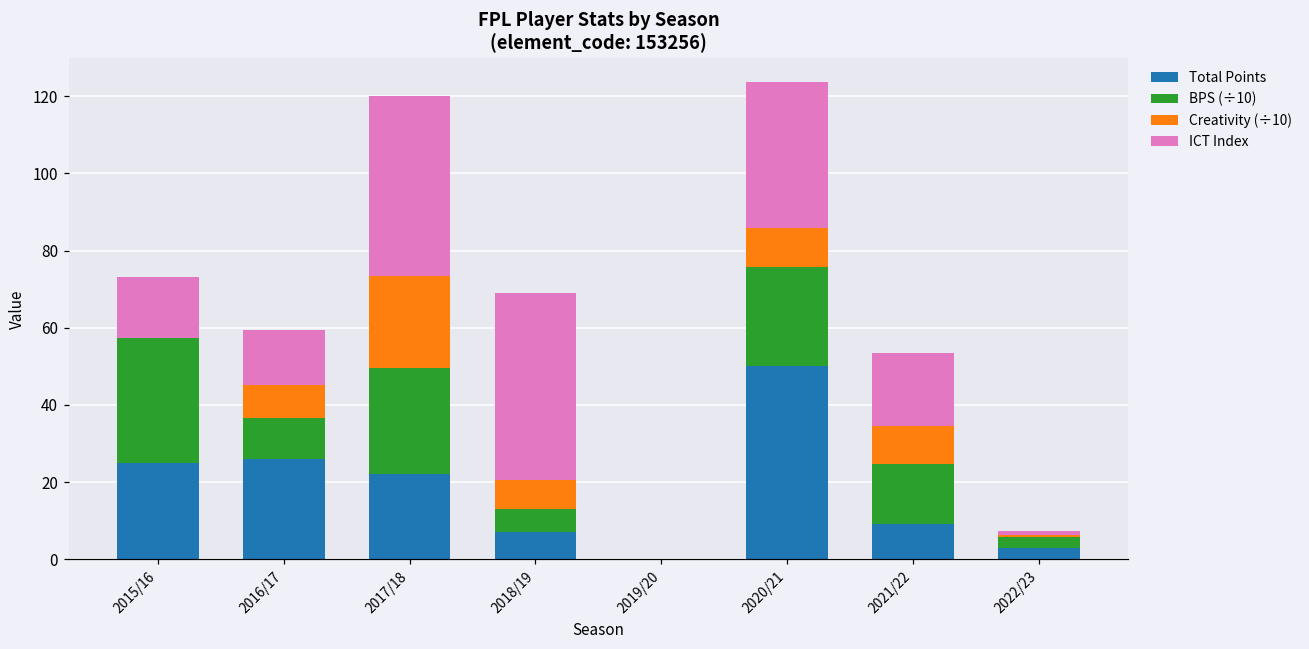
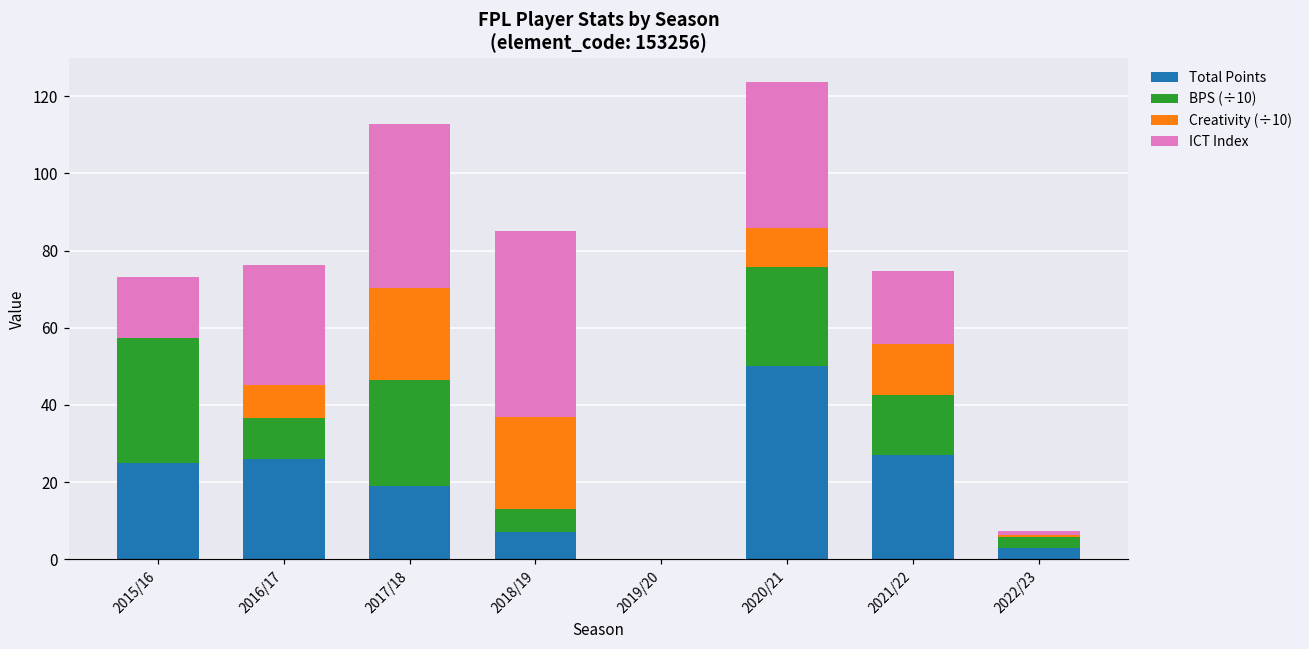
  {
    "Total Points": {
      "2015/16": 25,
      "2016/17": 26,
-     "2017/18": 22,
+     "2017/18": 19,
      "2018/19": 7,
      "2019/20": 0,
      "2020/21": 50,
-     "2021/22": 9,
+     "2021/22": 27,
      "2022/23": 3
    },
    "BPS (÷10)": {
      "2015/16": 32,
      "2016/17": 11,
      "2017/18": 28,
      "2018/19": 6,
      "2019/20": 0,
      "2020/21": 26,
      "2021/22": 16,
      "2022/23": 3
    },
    "Creativity (÷10)": {
      "2015/16": 0,
      "2016/17": 8,
      "2017/18": 24,
-     "2018/19": 8,
+     "2018/19": 24,
      "2019/20": 0,
      "2020/21": 10,
-     "2021/22": 10
+     "2021/22": 13
    },
    "ICT Index": {
      "2015/16": 16,
-     "2016/17": 14,
-     "2017/18": 47,
+     "2016/17": 31,
+     "2017/18": 43,
      "2018/19": 48,
      "2019/20": 0,
      "2020/21": 38,
      "2021/22": 19,
      "2022/23": 1
    }
  }
